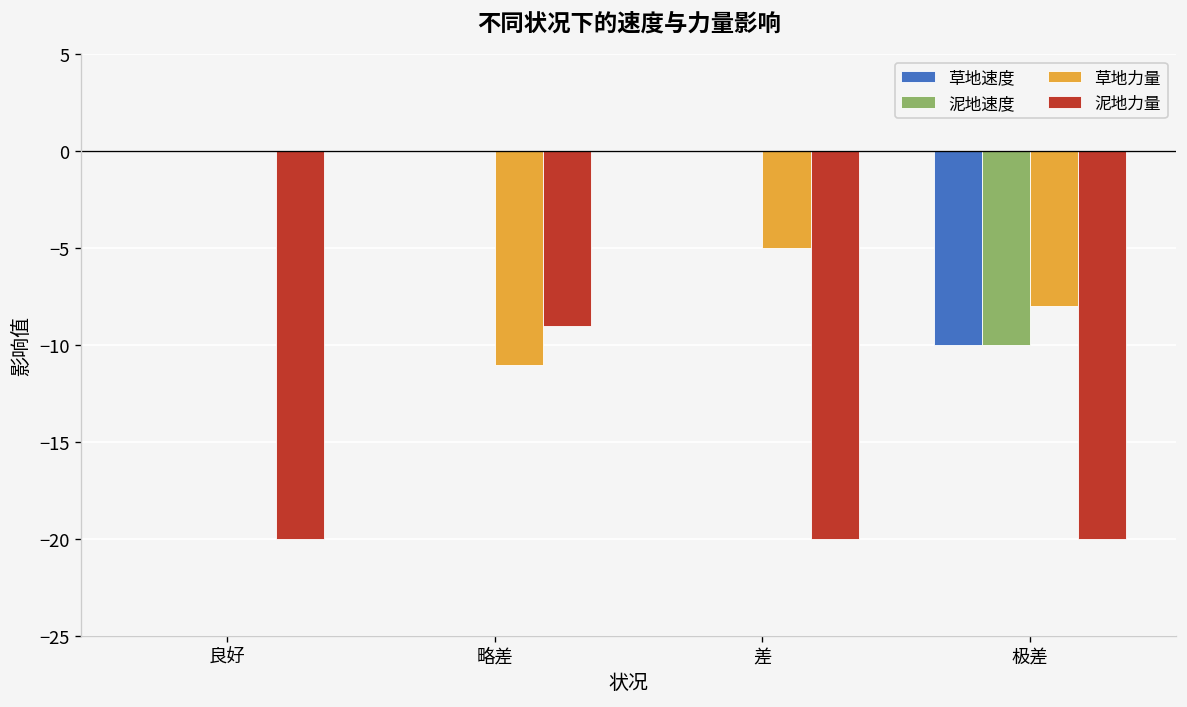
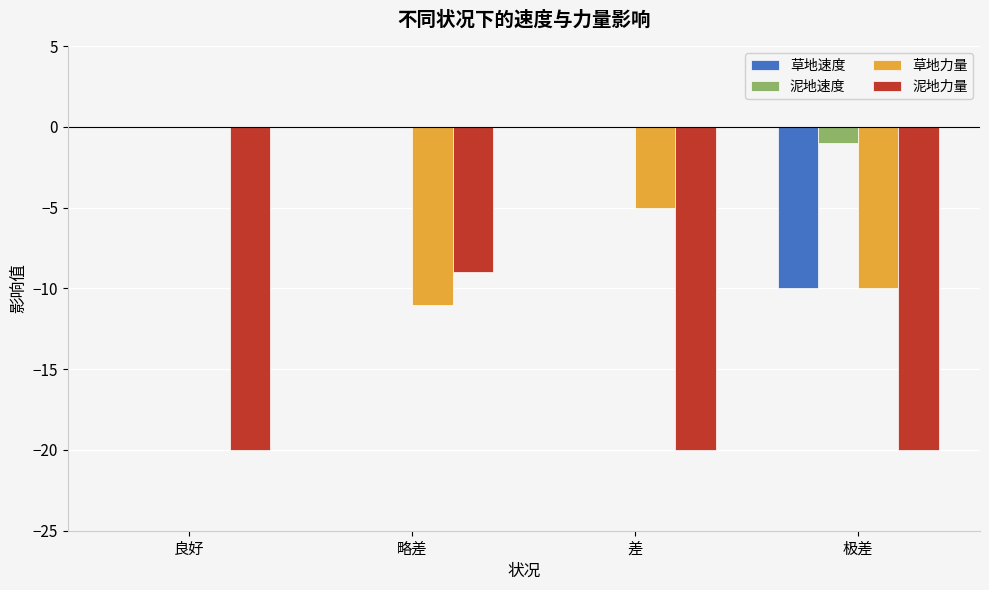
  {
    "草地速度": {
      "良好": 0,
      "略差": 0,
      "差": 0,
      "极差": -10
    },
    "泥地速度": {
      "良好": 0,
      "略差": 0,
      "差": 0,
-     "极差": -10
+     "极差": -1
    },
    "草地力量": {
      "良好": 0,
      "略差": -11,
      "差": -5,
-     "极差": -8
+     "极差": -10
    },
    "泥地力量": {
      "良好": -20,
      "略差": -9,
      "差": -20,
      "极差": -20
    }
  }
